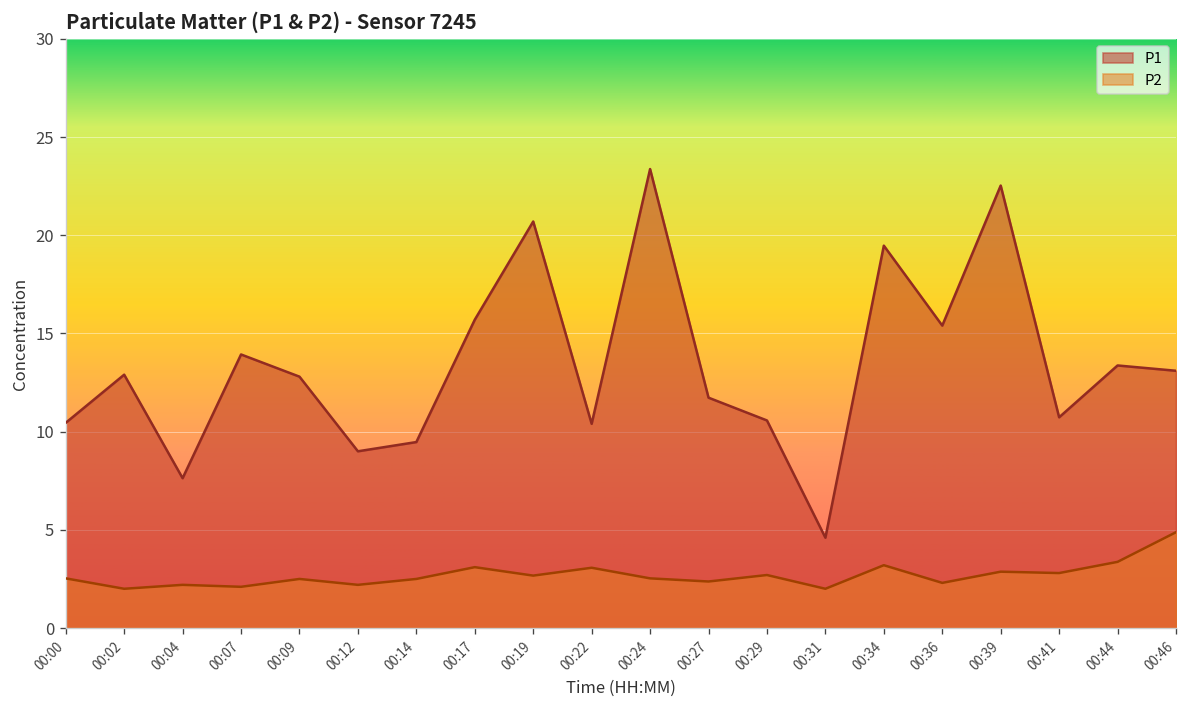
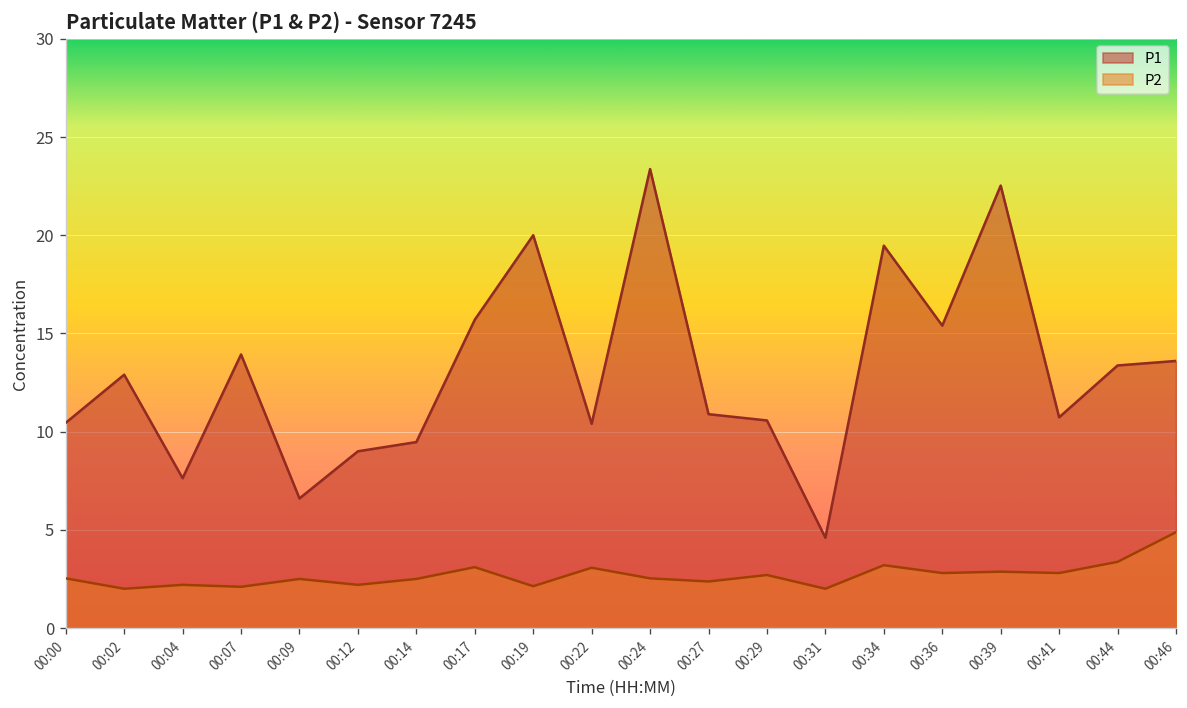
  {
    "P1": {
      "00:00": 10.5,
      "00:02": 12.9,
      "00:04": 7.6,
      "00:07": 13.9,
-     "00:09": 12.8,
+     "00:09": 6.6,
      "00:12": 9.0,
      "00:14": 9.5,
      "00:17": 15.7,
-     "00:19": 20.7,
+     "00:19": 20.0,
      "00:22": 10.4,
      "00:24": 23.4,
-     "00:27": 11.7,
+     "00:27": 10.9,
      "00:29": 10.6,
      "00:31": 4.6,
      "00:34": 19.5,
      "00:36": 15.4,
      "00:39": 22.5,
      "00:41": 10.7,
      "00:44": 13.4,
-     "00:46": 13.1
+     "00:46": 13.6
    },
    "P2": {
      "00:00": 2.5,
      "00:02": 2.0,
      "00:04": 2.2,
      "00:07": 2.1,
      "00:09": 2.5,
      "00:12": 2.2,
      "00:14": 2.5,
      "00:17": 3.1,
-     "00:19": 2.7,
+     "00:19": 2.1,
      "00:22": 3.1,
      "00:24": 2.5,
      "00:27": 2.4,
      "00:29": 2.7,
      "00:31": 2.0,
      "00:34": 3.2,
-     "00:36": 2.3,
+     "00:36": 2.8,
      "00:39": 2.9,
      "00:41": 2.8,
      "00:44": 3.4,
      "00:46": 4.9
    }
  }
